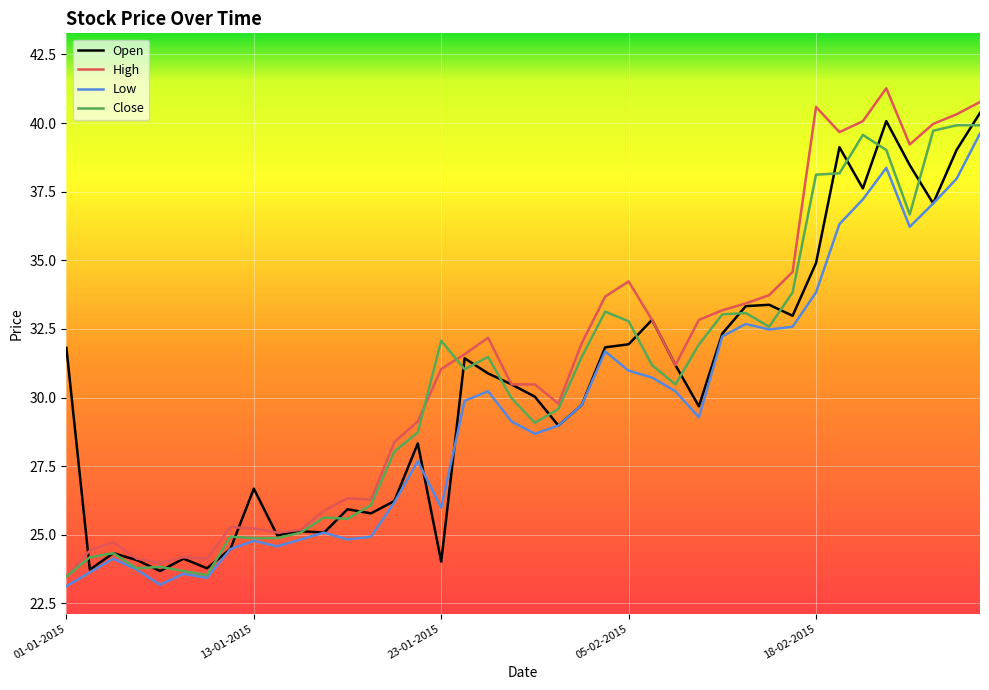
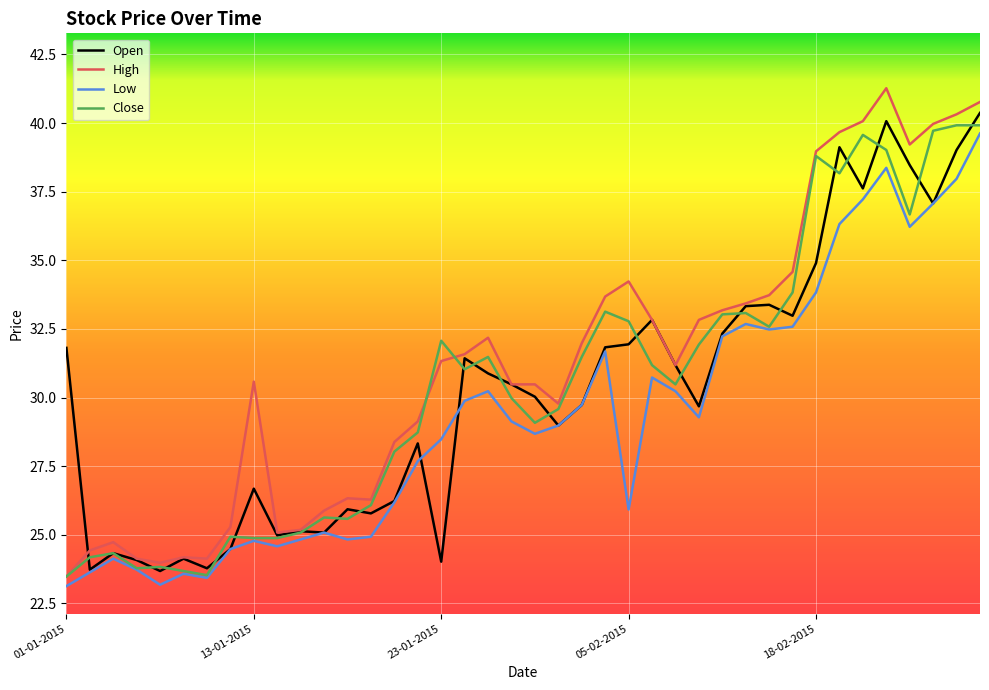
  {
    "Open": {
      "01-01-2015": 31.8,
      "13-01-2015": 26.7,
      "23-01-2015": 24.0,
      "05-02-2015": 31.9,
      "18-02-2015": 34.9
    },
    "High": {
-     "13-01-2015": 25.2,
-     "23-01-2015": 31.0,
+     "13-01-2015": 30.6,
+     "23-01-2015": 31.3,
      "05-02-2015": 34.2,
-     "18-02-2015": 40.6
+     "18-02-2015": 39.0
    },
    "Low": {
      "01-01-2015": 23.1,
      "13-01-2015": 24.8,
-     "23-01-2015": 26.0,
-     "05-02-2015": 31.0,
+     "23-01-2015": 28.5,
+     "05-02-2015": 25.9,
      "18-02-2015": 33.8
    },
    "Close": {
      "13-01-2015": 24.9,
      "23-01-2015": 32.1,
      "05-02-2015": 32.8,
-     "18-02-2015": 38.1
+     "18-02-2015": 38.8
    }
  }
